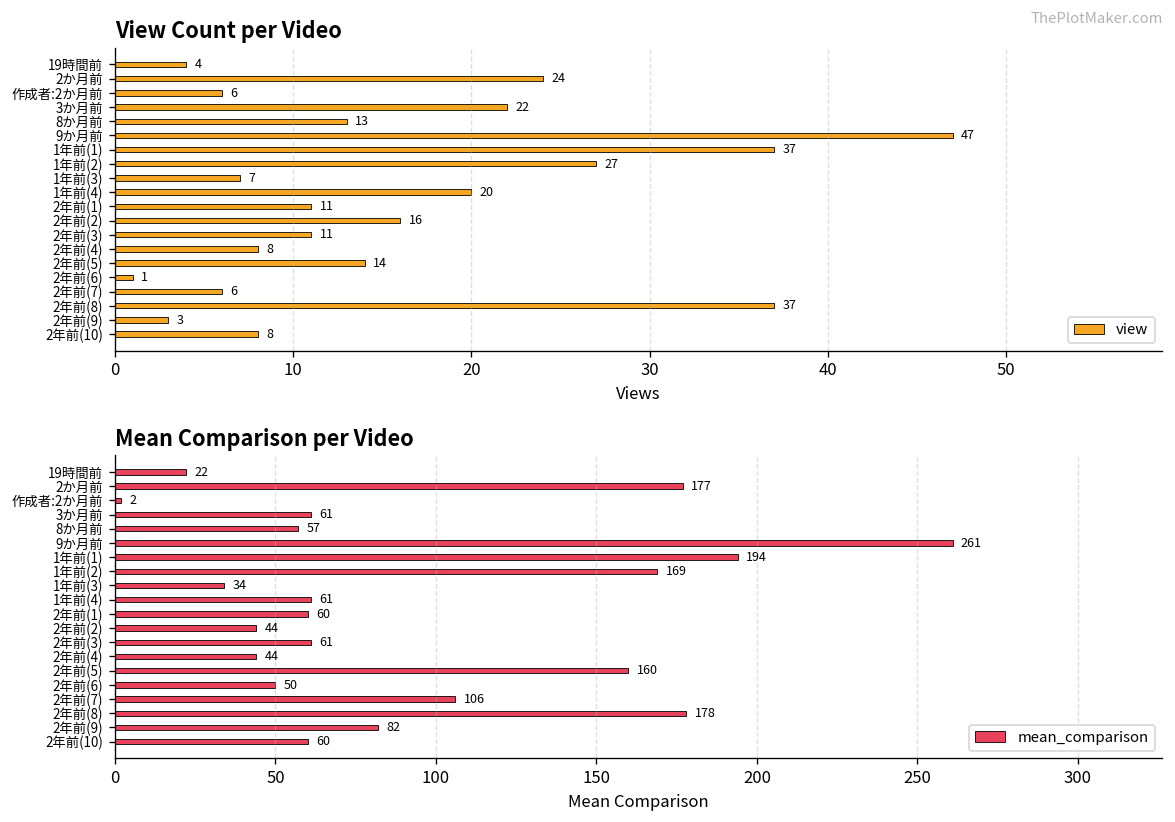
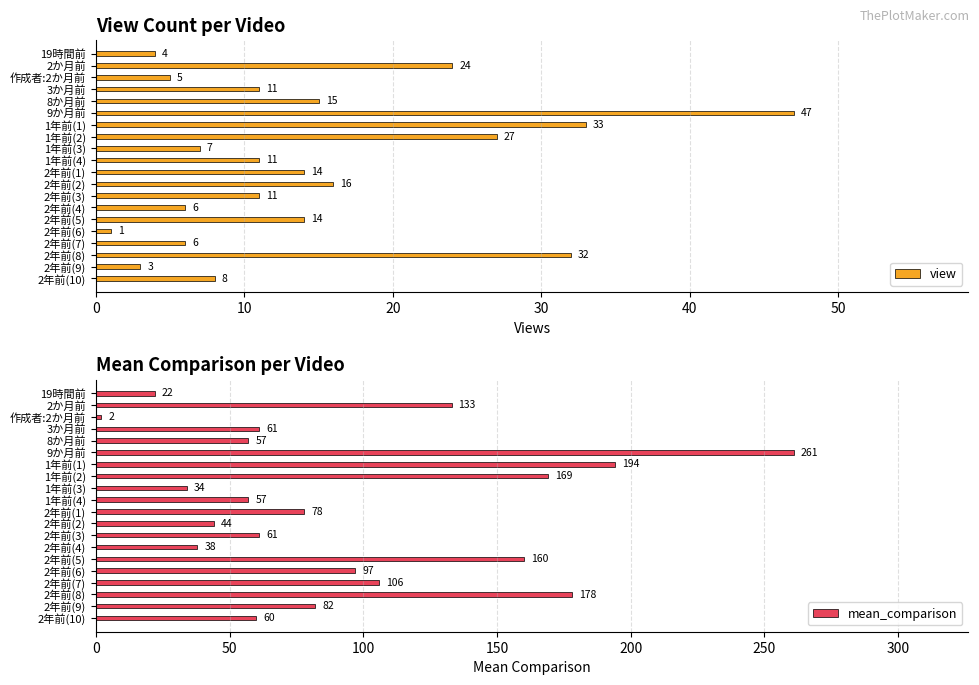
  {
    "View Count per Video": {
      "19時間前": 4,
      "2か月前": 24,
-     "作成者:2か月前": 6,
-     "3か月前": 22,
-     "8か月前": 13,
+     "作成者:2か月前": 5,
+     "3か月前": 11,
+     "8か月前": 15,
      "9か月前": 47,
-     "1年前(1)": 37,
+     "1年前(1)": 33,
      "1年前(2)": 27,
      "1年前(3)": 7,
-     "1年前(4)": 20,
-     "2年前(1)": 11,
+     "1年前(4)": 11,
+     "2年前(1)": 14,
      "2年前(2)": 16,
      "2年前(3)": 11,
-     "2年前(4)": 8,
+     "2年前(4)": 6,
      "2年前(5)": 14,
      "2年前(6)": 1,
      "2年前(7)": 6,
-     "2年前(8)": 37,
+     "2年前(8)": 32,
      "2年前(9)": 3,
      "2年前(10)": 8
    },
    "Mean Comparison per Video": {
      "19時間前": 22,
-     "2か月前": 177,
+     "2か月前": 133,
      "作成者:2か月前": 2,
      "3か月前": 61,
      "8か月前": 57,
      "9か月前": 261,
      "1年前(1)": 194,
      "1年前(2)": 169,
      "1年前(3)": 34,
-     "1年前(4)": 61,
-     "2年前(1)": 60,
+     "1年前(4)": 57,
+     "2年前(1)": 78,
      "2年前(2)": 44,
      "2年前(3)": 61,
-     "2年前(4)": 44,
+     "2年前(4)": 38,
      "2年前(5)": 160,
-     "2年前(6)": 50,
+     "2年前(6)": 97,
      "2年前(7)": 106,
      "2年前(8)": 178,
      "2年前(9)": 82,
      "2年前(10)": 60
    }
  }
